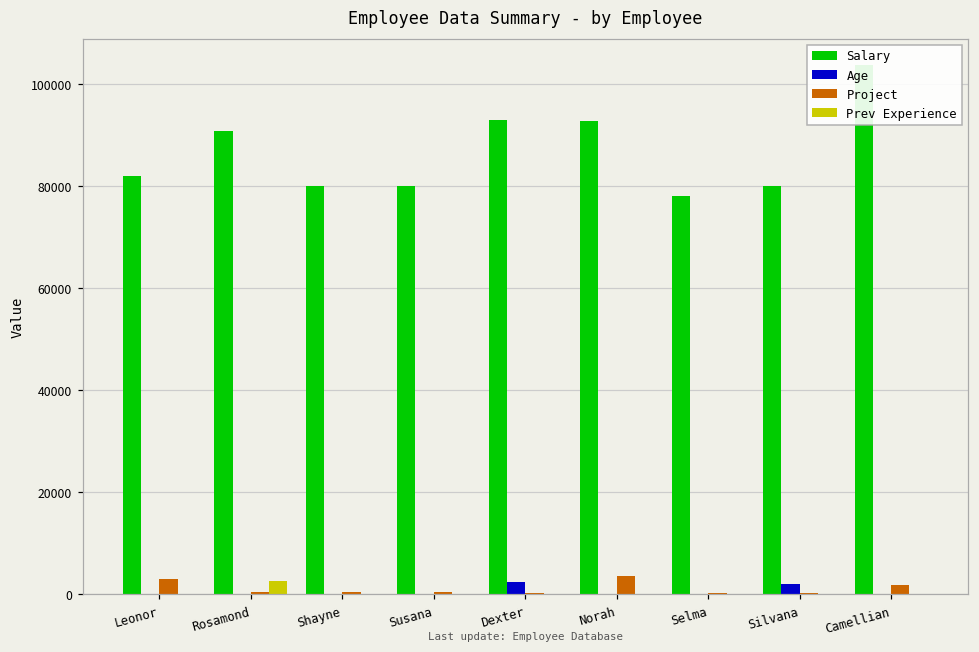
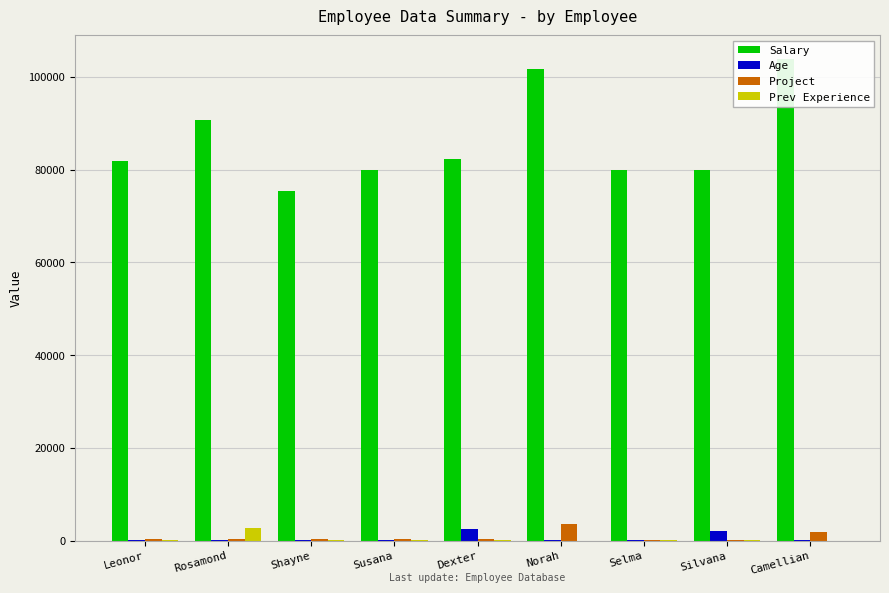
  {
    "Salary": {
      "Leonor": 82000,
      "Rosamond": 91000,
-     "Shayne": 80000,
+     "Shayne": 75000,
      "Susana": 80000,
-     "Dexter": 93000,
-     "Norah": 93000,
-     "Selma": 78000,
+     "Dexter": 82000,
+     "Norah": 102000,
+     "Selma": 80000,
      "Silvana": 80000
    },
    "Age": {
      "Dexter": 2000,
      "Silvana": 2000
    },
    "Project": {
-     "Leonor": 3000,
+     "Leonor": 0,
      "Norah": 4000,
      "Camellian": 2000
    },
    "Prev Experience": {
      "Rosamond": 3000
    }
  }
